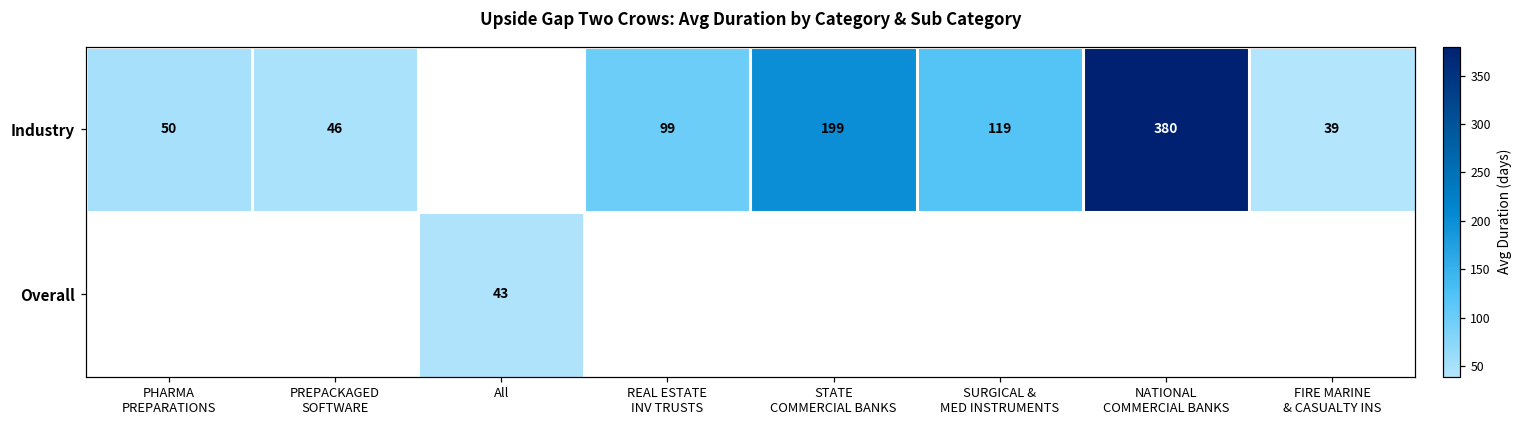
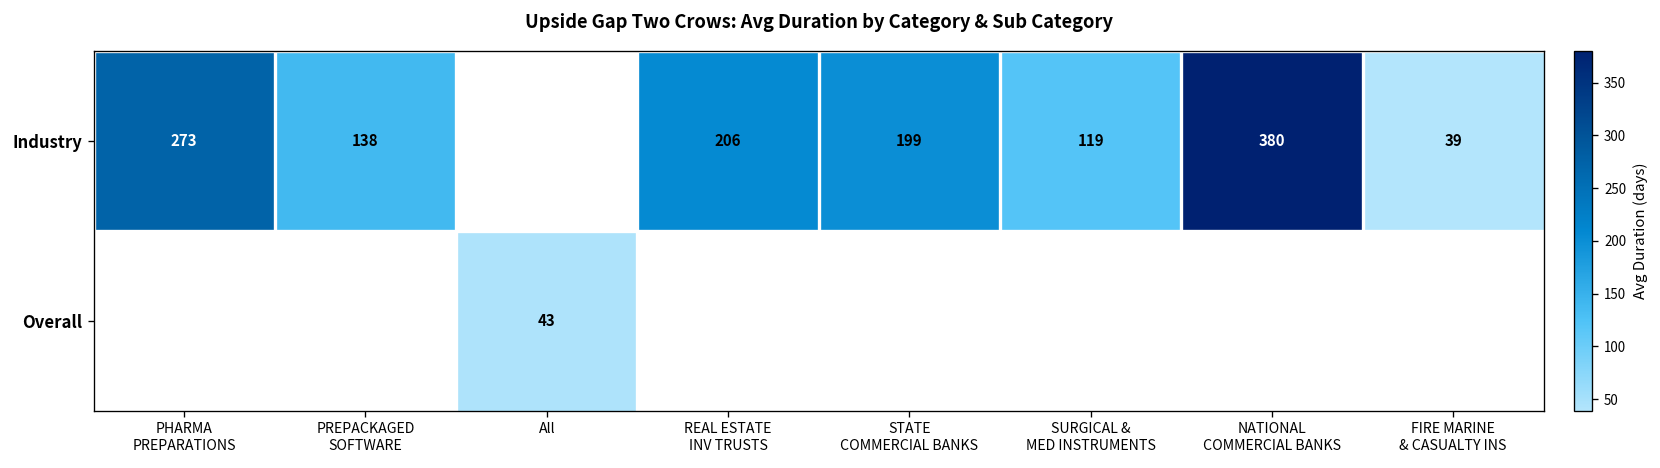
  {
    "Industry": {
-     "PHARMA PREPARATIONS": 50,
-     "PREPACKAGED SOFTWARE": 46,
-     "REAL ESTATE INV TRUSTS": 99,
+     "PHARMA PREPARATIONS": 273,
+     "PREPACKAGED SOFTWARE": 138,
+     "REAL ESTATE INV TRUSTS": 206,
      "STATE COMMERCIAL BANKS": 199,
      "SURGICAL & MED INSTRUMENTS": 119,
      "NATIONAL COMMERCIAL BANKS": 380,
      "FIRE MARINE & CASUALTY INS": 39
    },
    "Overall": {
      "All": 43
    }
  }
